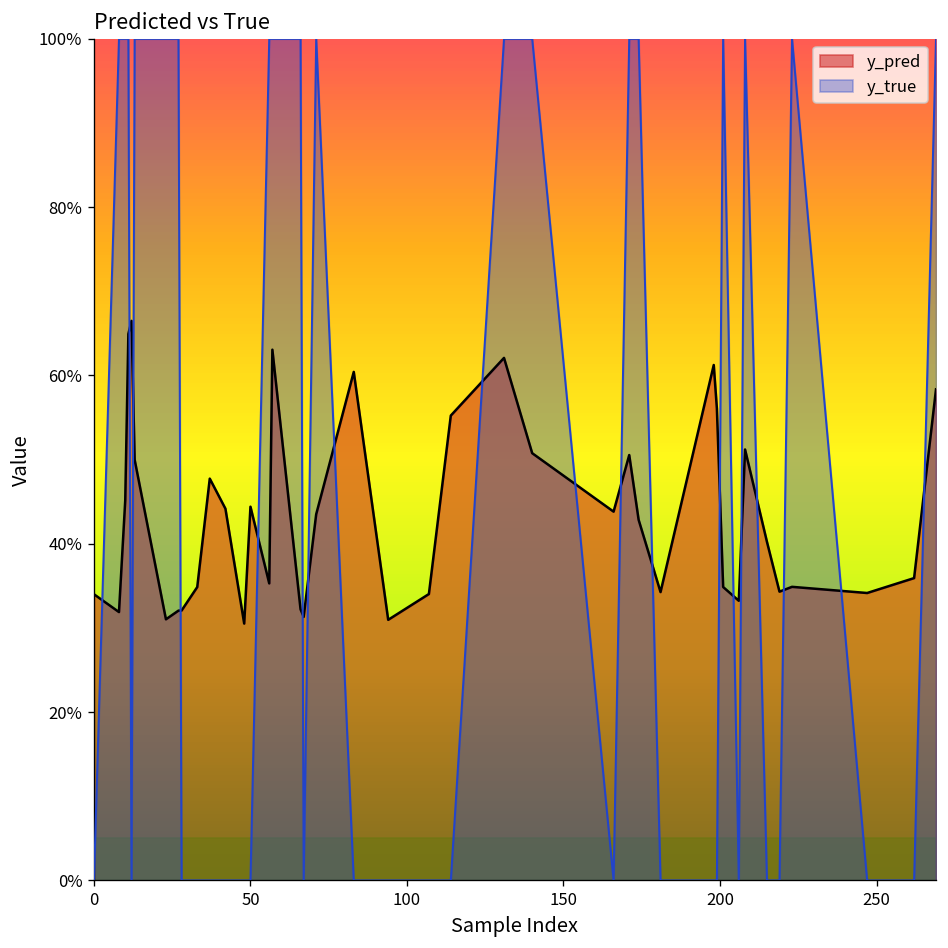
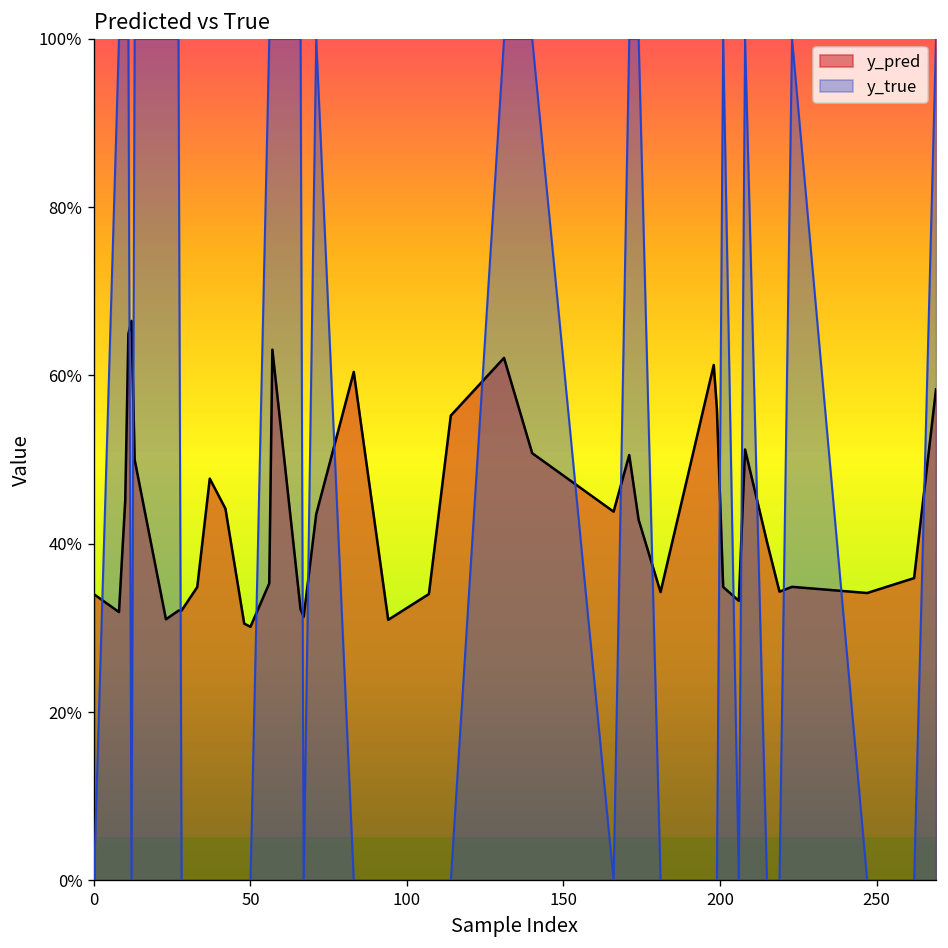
  {
    "y_pred": {
      "0": "34%",
-     "50": "44%"
+     "50": "30%"
    }
  }
